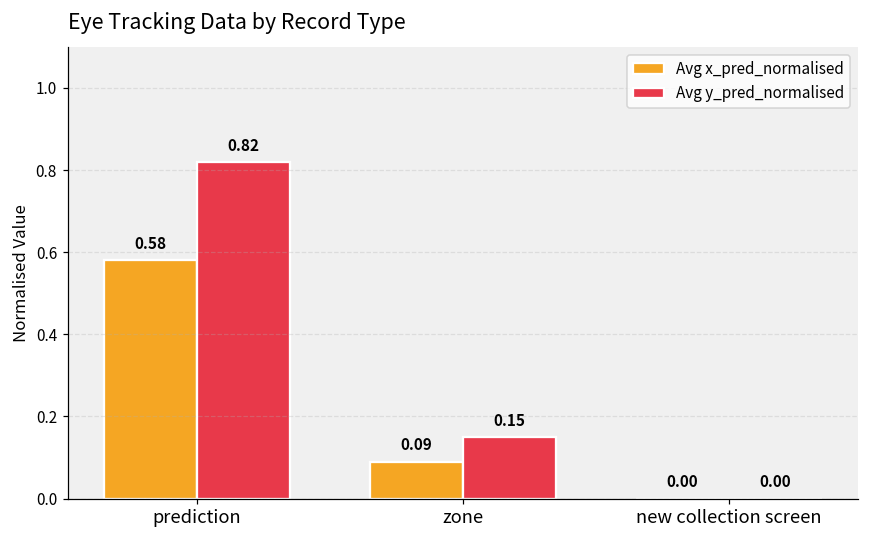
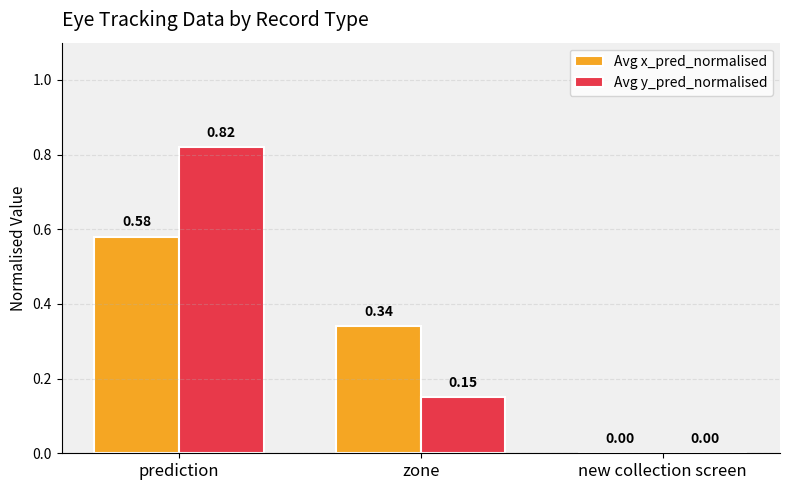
  {
    "Avg x_pred_normalised": {
      "prediction": 0.58,
-     "zone": 0.09,
+     "zone": 0.34,
      "new collection screen": 0.00
    },
    "Avg y_pred_normalised": {
      "prediction": 0.82,
      "zone": 0.15,
      "new collection screen": 0.00
    }
  }
